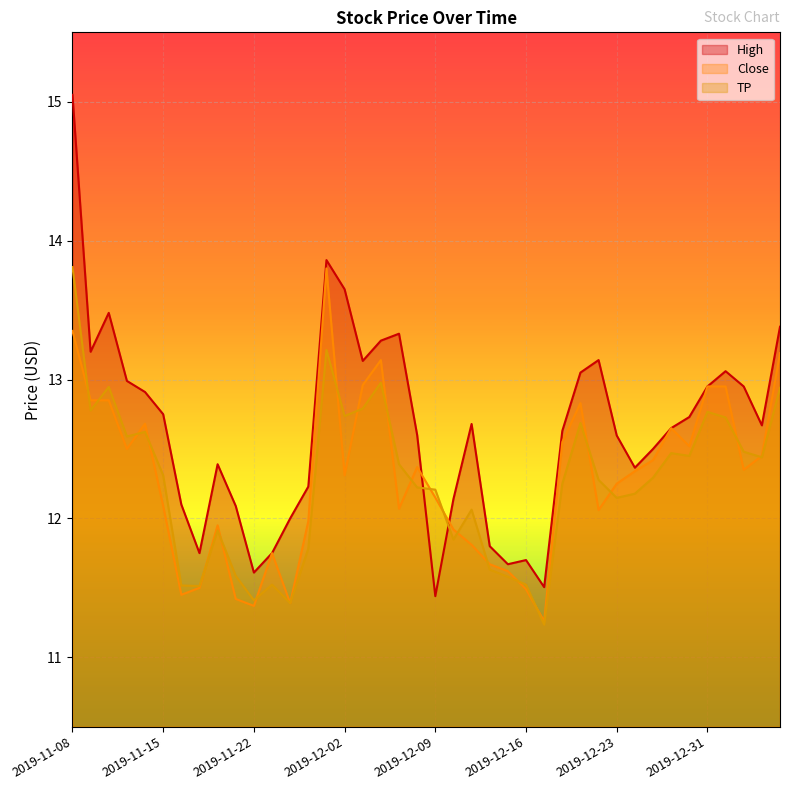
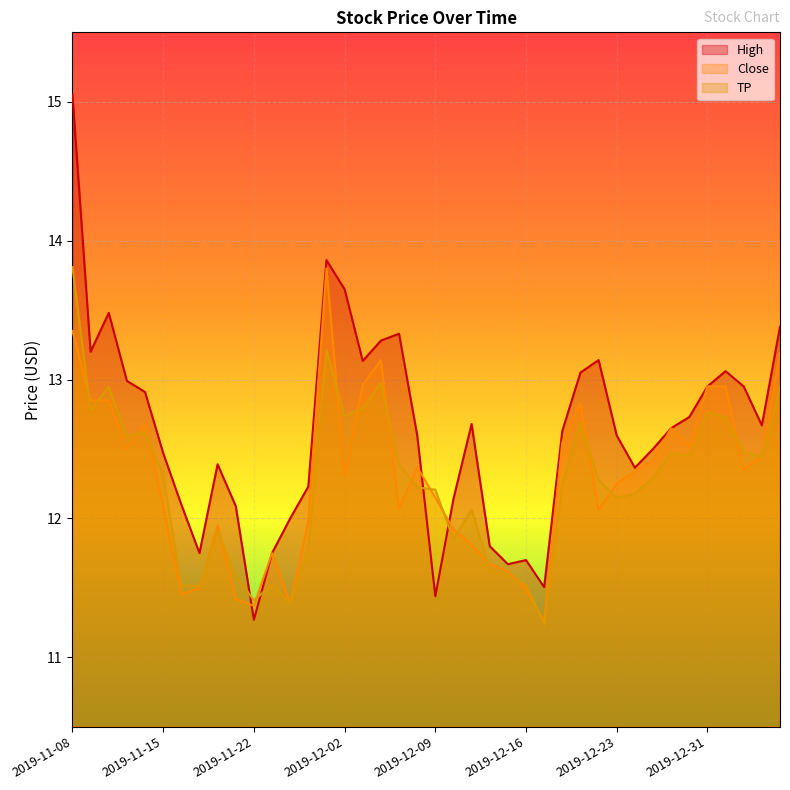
  {
    "High": {
      "2019-11-08": 15.05,
-     "2019-11-15": 12.75,
-     "2019-11-22": 11.61,
+     "2019-11-15": 12.47,
+     "2019-11-22": 11.27,
      "2019-12-02": 13.65,
      "2019-12-09": 11.44,
      "2019-12-16": 11.70,
      "2019-12-23": 12.60
    }
  }
